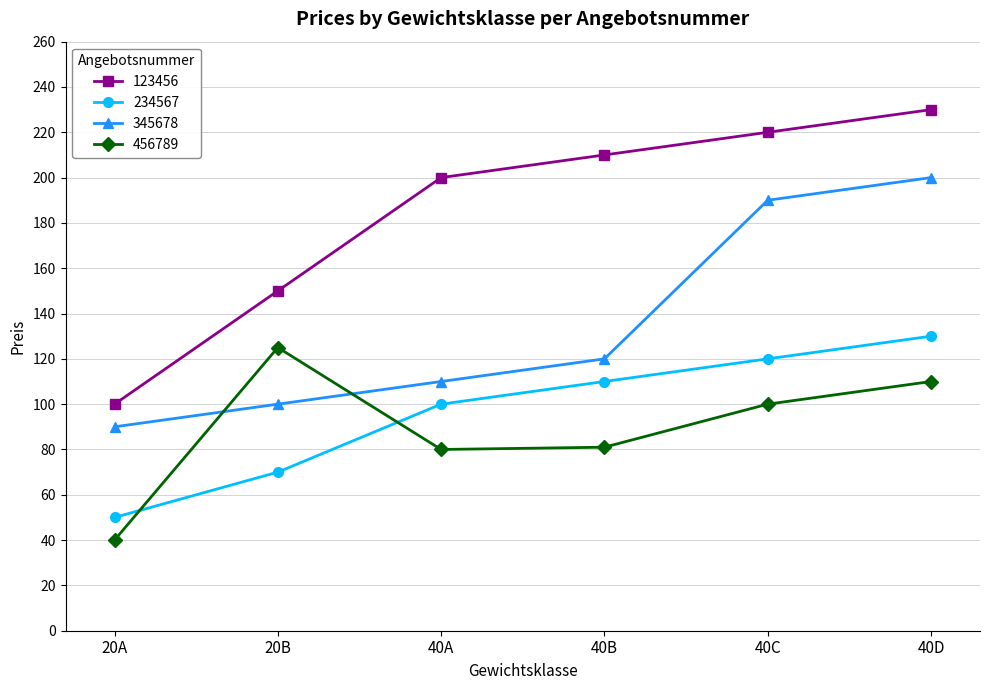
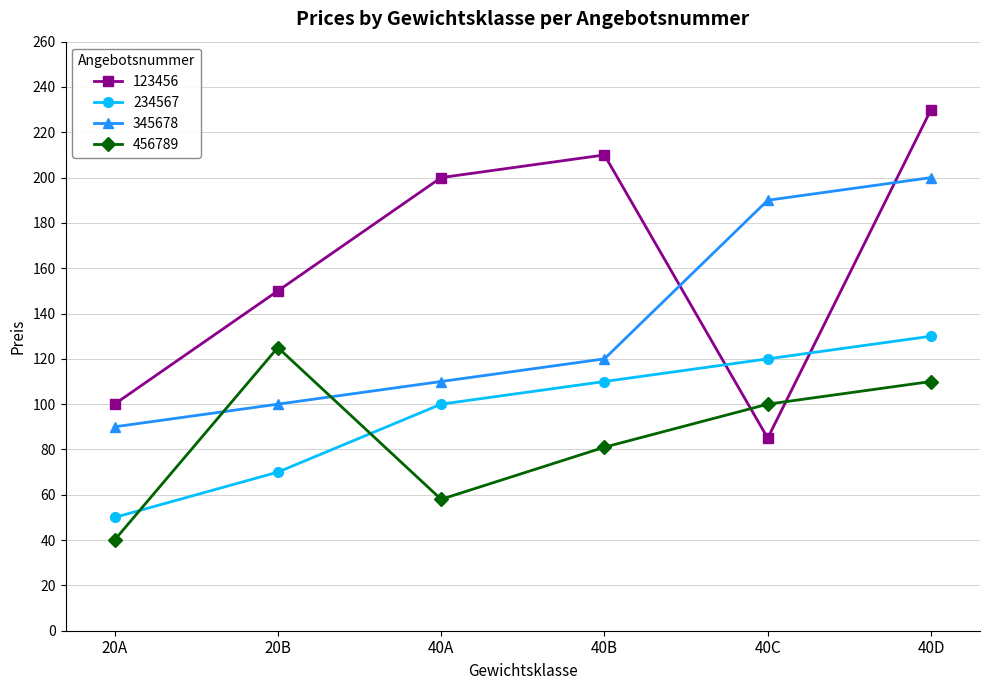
  {
    "123456": {
      "20A": 100,
      "20B": 150,
      "40A": 200,
      "40B": 210,
-     "40C": 220,
+     "40C": 85,
      "40D": 230
    },
    "456789": {
      "20A": 40,
      "20B": 125,
-     "40A": 80,
+     "40A": 58,
      "40B": 81,
      "40C": 100,
      "40D": 110
    }
  }
